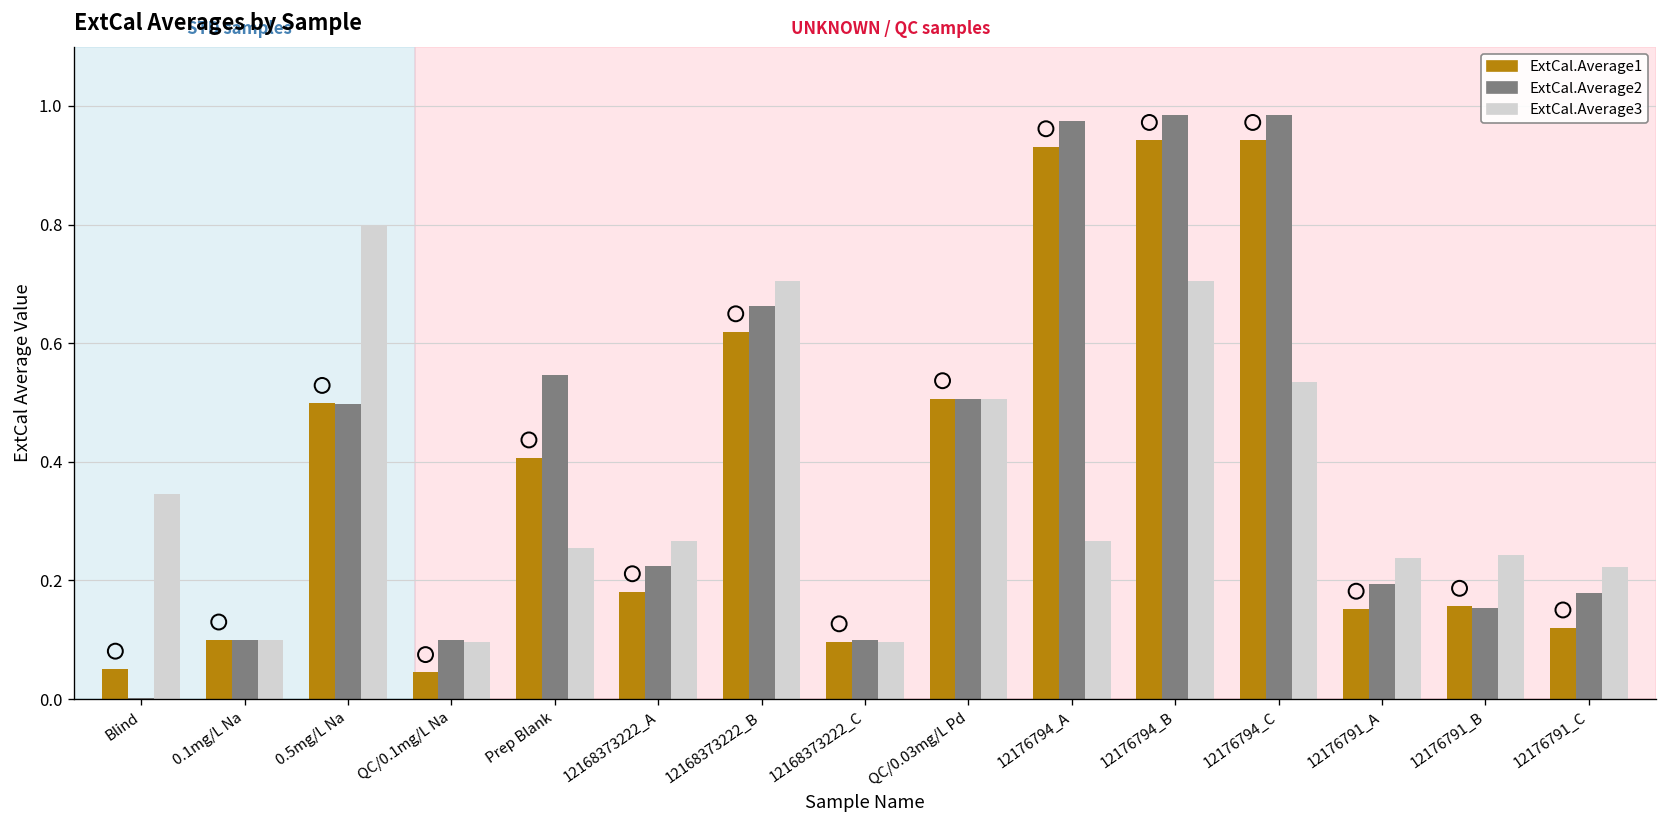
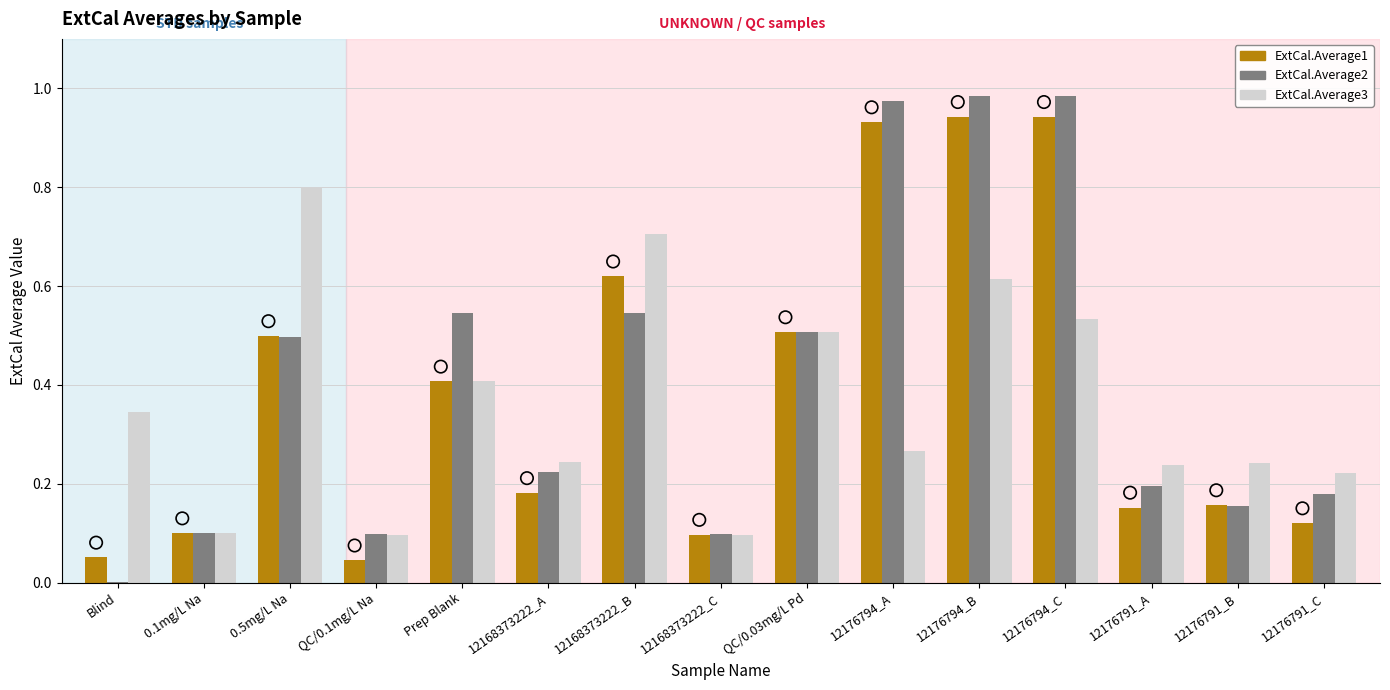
  {
    "ExtCal.Average1": {
      "Blind": 0.05,
      "0.1mg/L Na": 0.10,
      "0.5mg/L Na": 0.50,
      "QC/0.1mg/L Na": 0.05,
      "Prep Blank": 0.41,
      "12168373222_A": 0.18,
      "12168373222_B": 0.62,
      "12168373222_C": 0.10,
      "QC/0.03mg/L Pd": 0.51,
      "12176794_A": 0.93,
      "12176794_B": 0.94,
      "12176794_C": 0.94,
      "12176791_A": 0.15,
      "12176791_B": 0.16,
      "12176791_C": 0.12
    },
    "ExtCal.Average2": {
      "0.1mg/L Na": 0.10,
      "0.5mg/L Na": 0.50,
      "QC/0.1mg/L Na": 0.10,
      "Prep Blank": 0.55,
      "12168373222_A": 0.22,
-     "12168373222_B": 0.66,
+     "12168373222_B": 0.55,
      "12168373222_C": 0.10,
      "QC/0.03mg/L Pd": 0.51,
      "12176794_A": 0.97,
      "12176794_B": 0.98,
      "12176794_C": 0.98,
      "12176791_A": 0.19,
      "12176791_B": 0.15,
      "12176791_C": 0.18
    },
    "ExtCal.Average3": {
      "Blind": 0.35,
      "0.1mg/L Na": 0.10,
      "0.5mg/L Na": 0.80,
      "QC/0.1mg/L Na": 0.10,
-     "Prep Blank": 0.26,
-     "12168373222_A": 0.27,
+     "Prep Blank": 0.41,
+     "12168373222_A": 0.24,
      "12168373222_B": 0.71,
      "12168373222_C": 0.10,
      "QC/0.03mg/L Pd": 0.51,
      "12176794_A": 0.27,
-     "12176794_B": 0.71,
+     "12176794_B": 0.61,
      "12176794_C": 0.53,
      "12176791_A": 0.24,
      "12176791_B": 0.24,
      "12176791_C": 0.22
    }
  }
